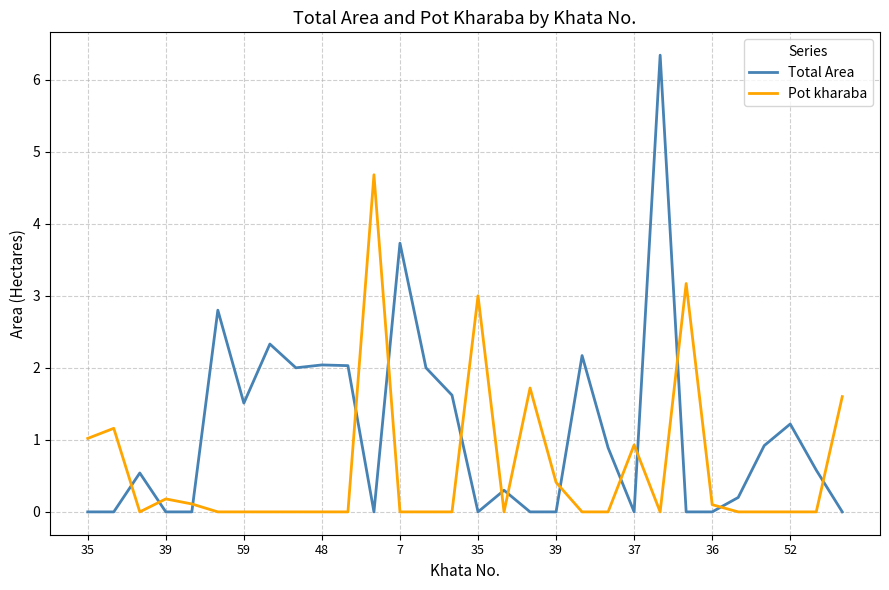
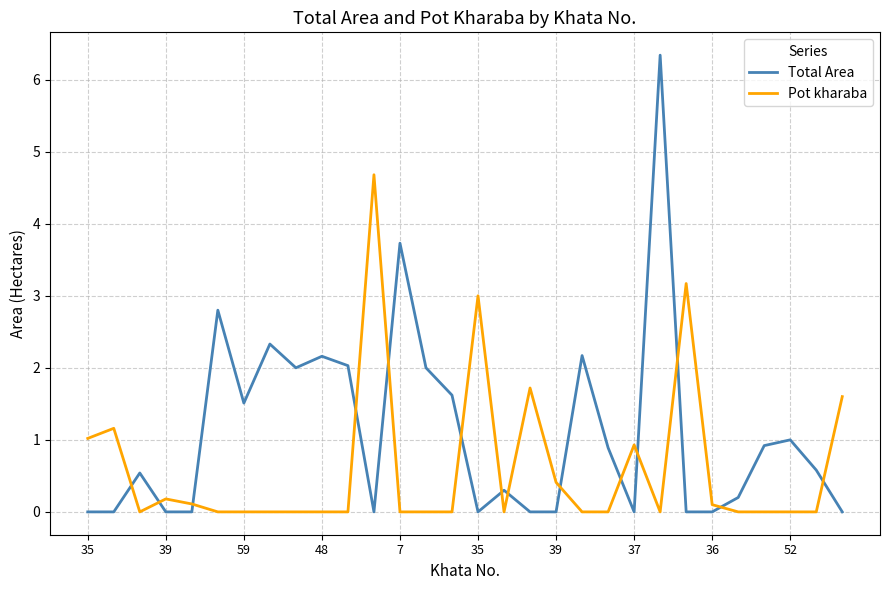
  {
    "Total Area": {
      "59": 1.5,
-     "48": 2.0,
+     "48": 2.2,
      "7": 3.7,
      "36": 0.0,
-     "52": 1.2
+     "52": 1.0
    },
    "Pot kharaba": {
      "59": 0.0,
      "48": 0.0,
      "7": 0.0,
      "36": 0.1,
      "52": 0.0
    }
  }
